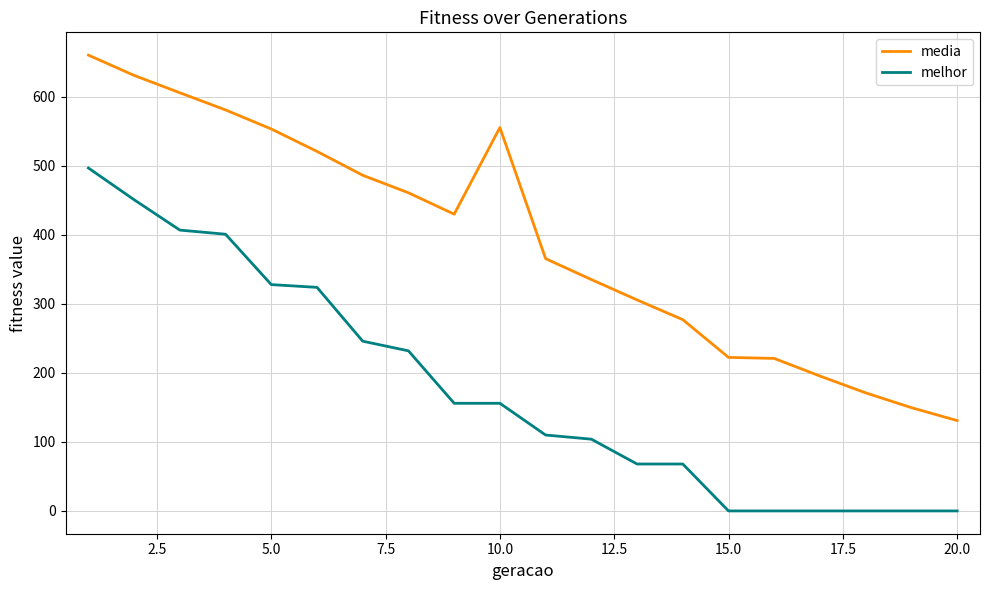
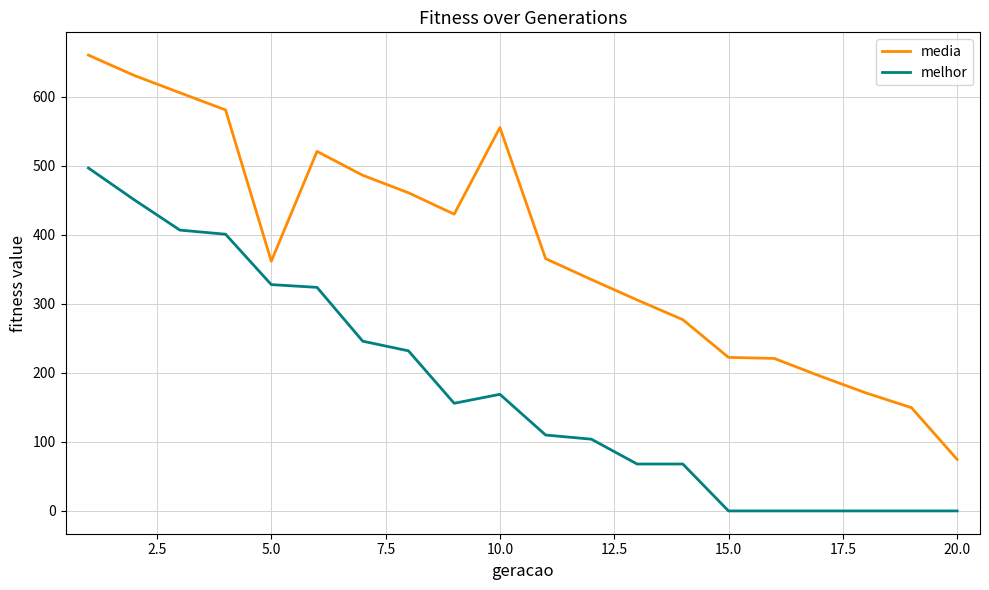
  {
    "media": {
-     "5.0": 550,
+     "5.0": 360,
      "10.0": 560,
      "15.0": 220,
-     "20.0": 130
+     "20.0": 70
    },
    "melhor": {
      "5.0": 330,
-     "10.0": 160,
+     "10.0": 170,
      "15.0": 0,
      "20.0": 0
    }
  }
